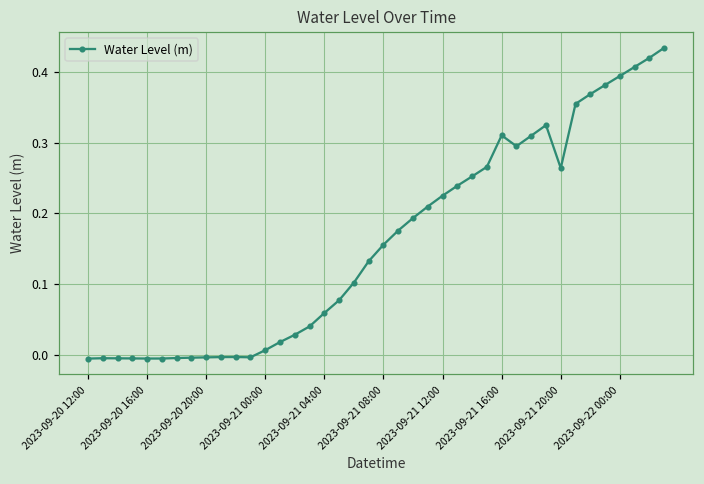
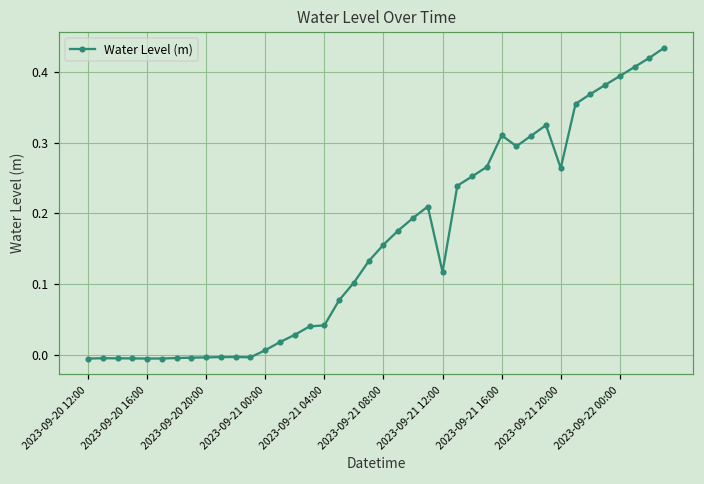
  {
    "2023-09-20 12:00": -0.01,
    "2023-09-20 16:00": -0.01,
    "2023-09-20 20:00": 0.00,
    "2023-09-21 00:00": 0.01,
-   "2023-09-21 04:00": 0.06,
+   "2023-09-21 04:00": 0.04,
    "2023-09-21 08:00": 0.16,
-   "2023-09-21 12:00": 0.22,
+   "2023-09-21 12:00": 0.12,
    "2023-09-21 16:00": 0.31,
    "2023-09-21 20:00": 0.26,
    "2023-09-22 00:00": 0.39
  }
